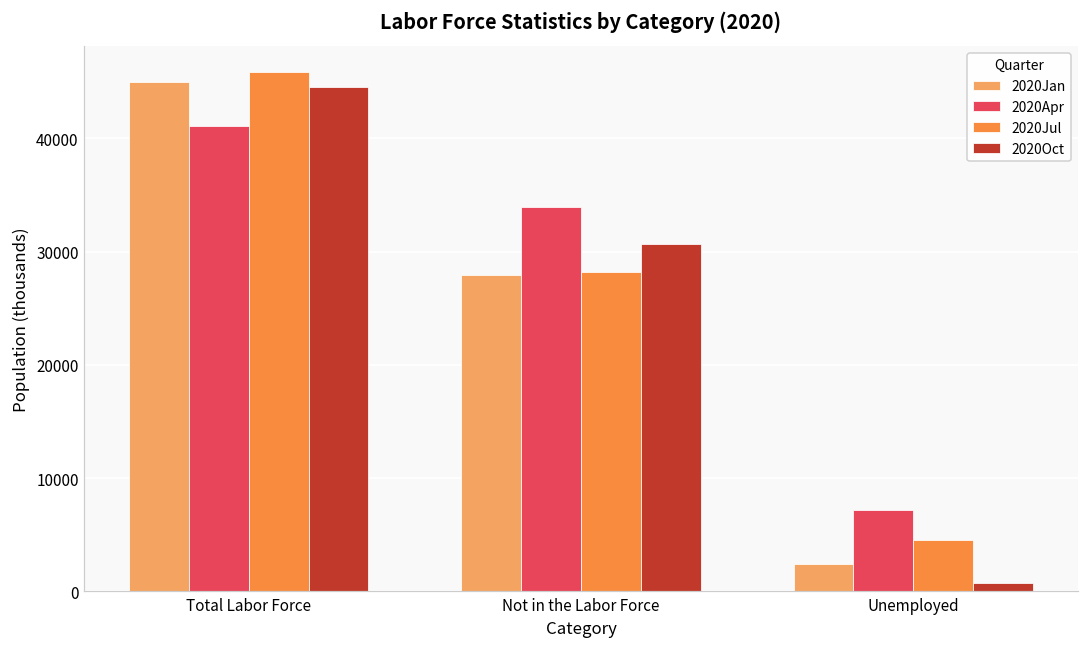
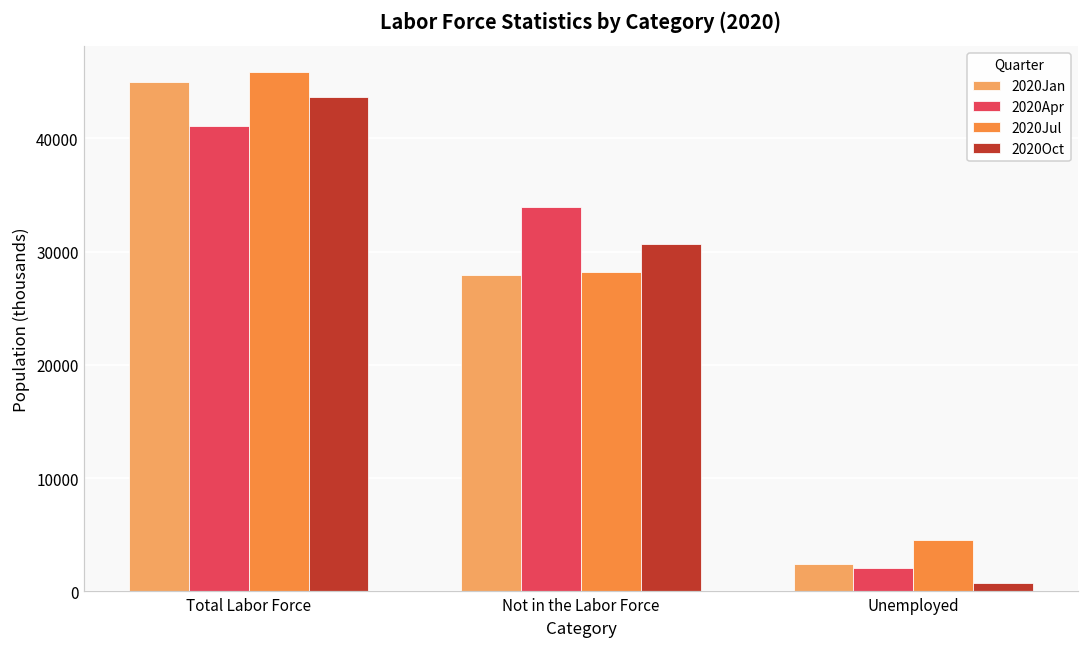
  {
    "2020Apr": {
      "Total Labor Force": 41100,
      "Not in the Labor Force": 34000,
-     "Unemployed": 7200
+     "Unemployed": 2100
    },
    "2020Oct": {
-     "Total Labor Force": 44500,
+     "Total Labor Force": 43600,
      "Not in the Labor Force": 30700,
      "Unemployed": 800
    }
  }
